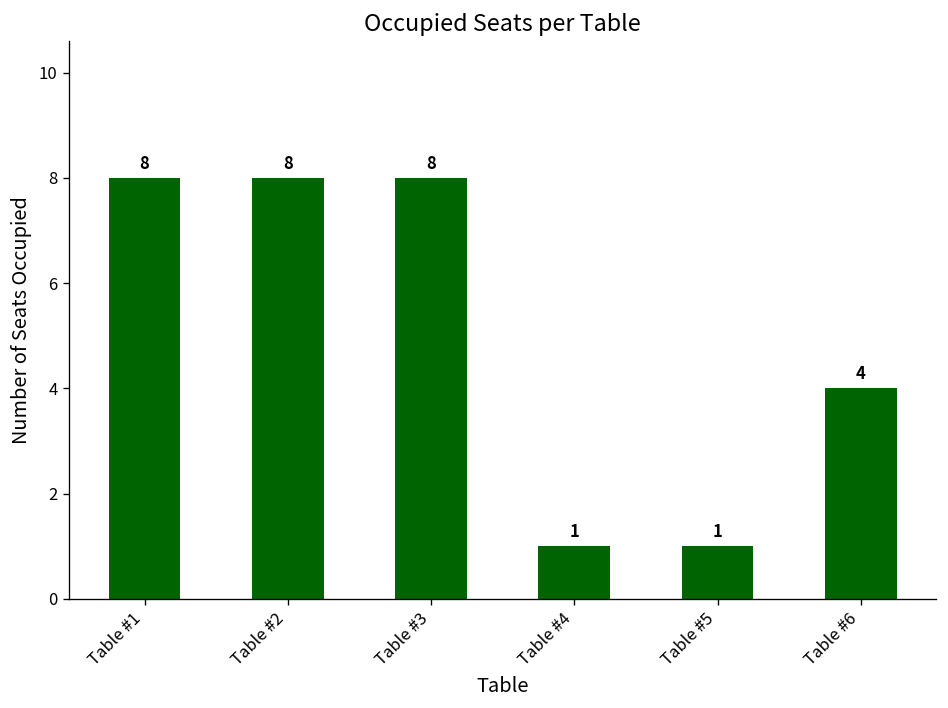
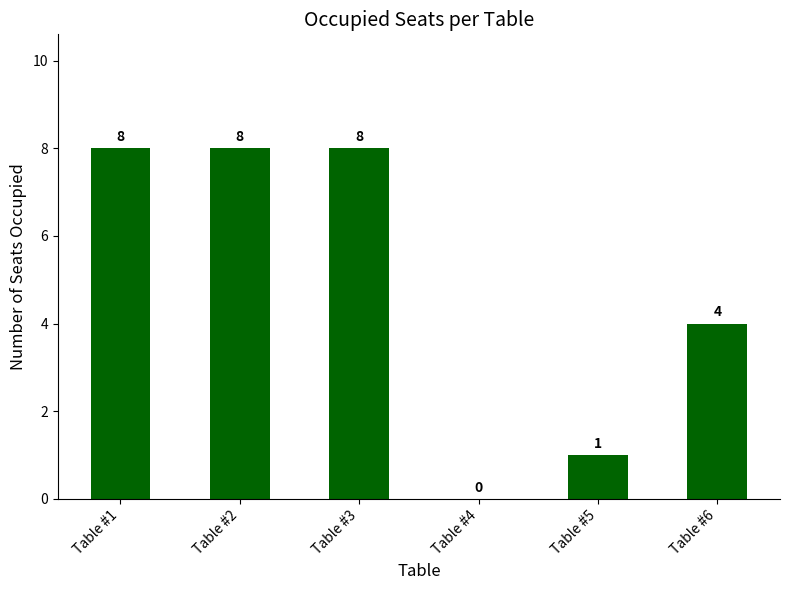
  {
    "Table #1": 8,
    "Table #2": 8,
    "Table #3": 8,
-   "Table #4": 1,
+   "Table #4": 0,
    "Table #5": 1,
    "Table #6": 4
  }
